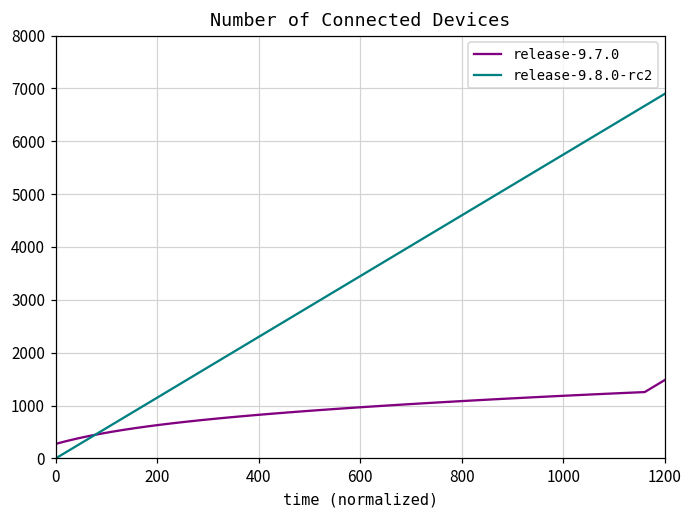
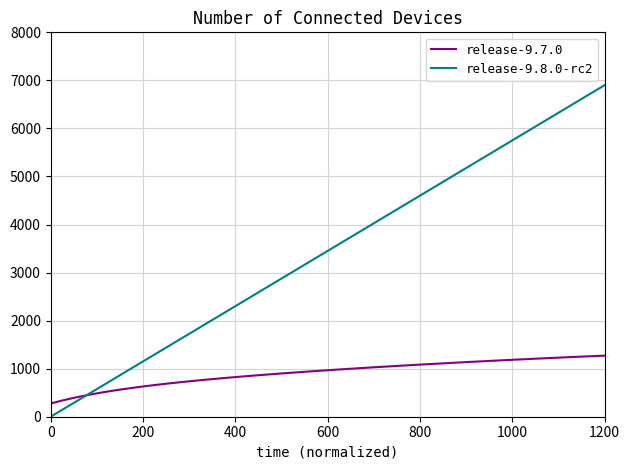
  {
    "release-9.7.0": {
      "0": 300,
-     "1200": 1500
+     "1200": 1300
    },
    "release-9.8.0-rc2": {
      "0": 0,
      "1200": 6900
    }
  }
